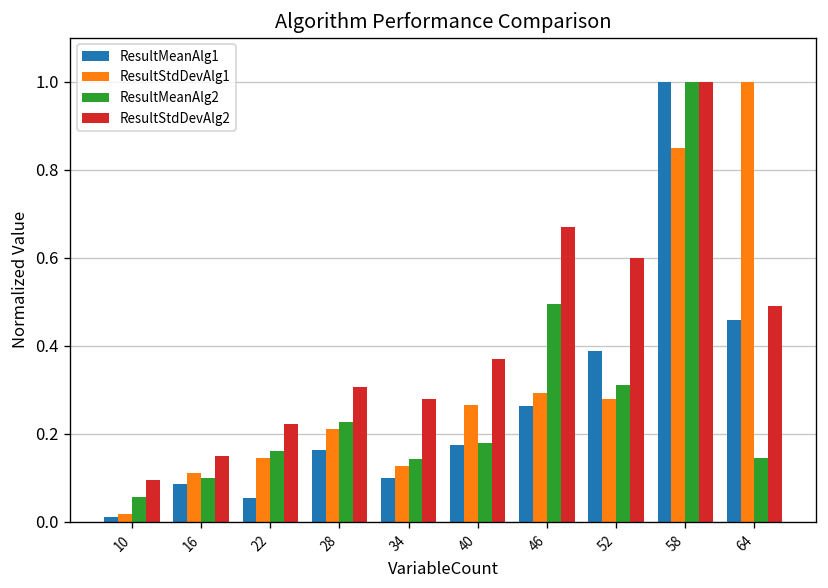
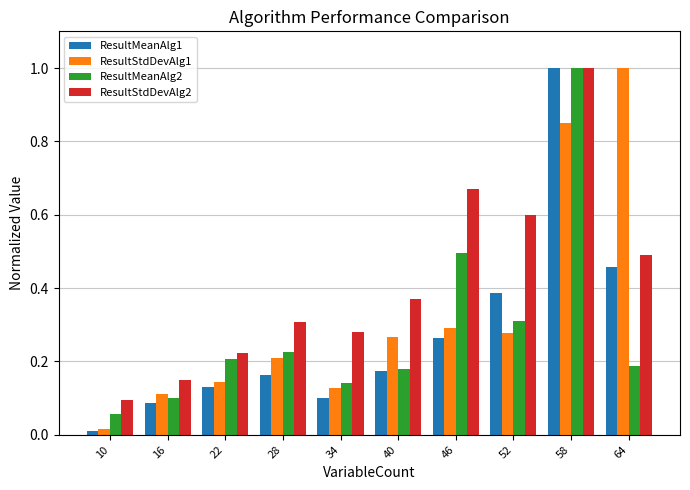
  {
    "ResultMeanAlg1": {
      "10": 0.01,
      "16": 0.09,
-     "22": 0.05,
+     "22": 0.13,
      "28": 0.16,
      "34": 0.10,
      "40": 0.17,
      "46": 0.26,
      "52": 0.39,
      "58": 1.00,
      "64": 0.46
    },
    "ResultStdDevAlg1": {
      "10": 0.02,
      "16": 0.11,
      "22": 0.14,
      "28": 0.21,
      "34": 0.13,
      "40": 0.27,
      "46": 0.29,
      "52": 0.28,
      "58": 0.85,
      "64": 1.00
    },
    "ResultMeanAlg2": {
      "10": 0.06,
      "16": 0.10,
-     "22": 0.16,
+     "22": 0.21,
      "28": 0.23,
      "34": 0.14,
      "40": 0.18,
      "46": 0.50,
      "52": 0.31,
      "58": 1.00,
-     "64": 0.15
+     "64": 0.19
    },
    "ResultStdDevAlg2": {
      "10": 0.10,
      "16": 0.15,
      "22": 0.22,
      "28": 0.31,
      "34": 0.28,
      "40": 0.37,
      "46": 0.67,
      "52": 0.60,
      "58": 1.00,
      "64": 0.49
    }
  }
